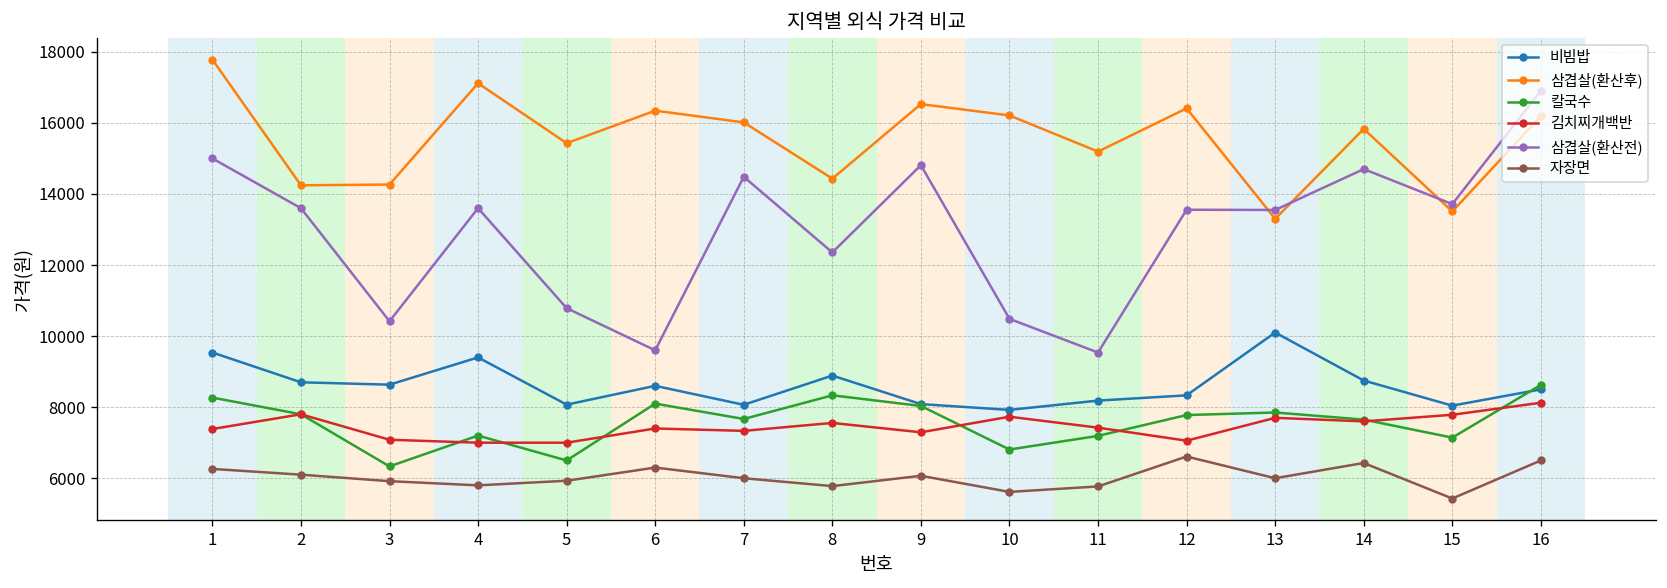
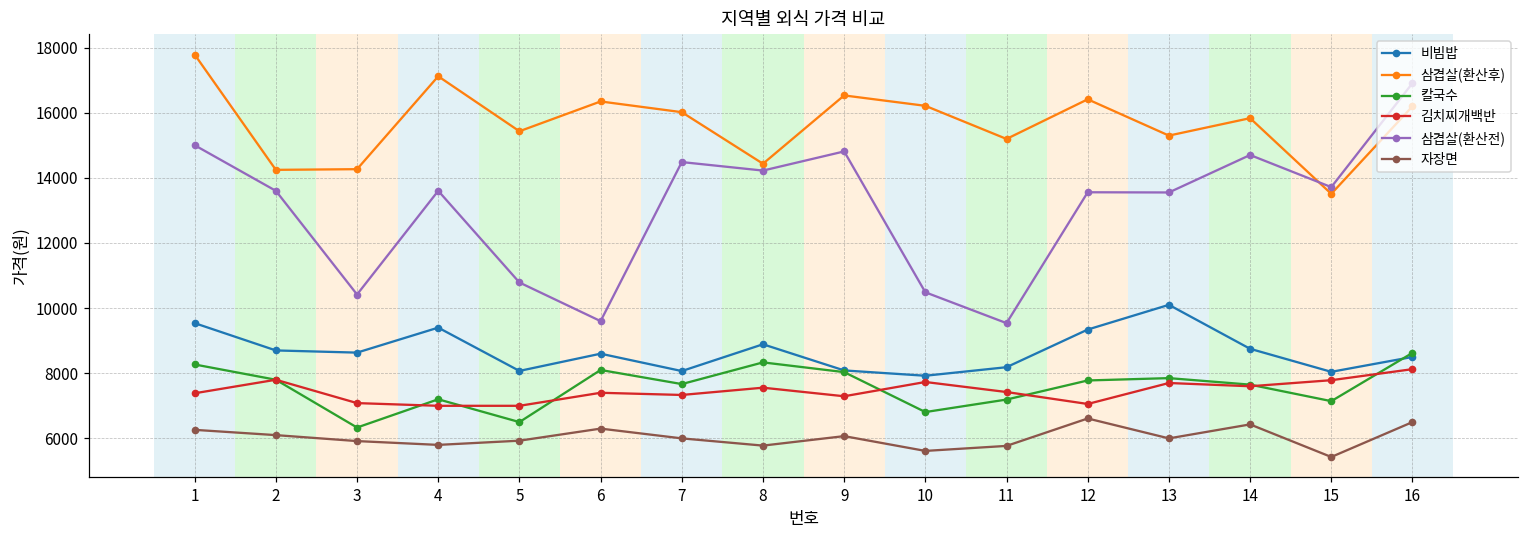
  {
    "비빔밥": {
      "1": 9500,
      "2": 8700,
      "3": 8600,
      "4": 9400,
      "5": 8100,
      "6": 8600,
      "7": 8100,
      "8": 8900,
      "10": 7900,
      "11": 8200,
-     "12": 8300,
+     "12": 9300,
      "13": 10100,
      "14": 8800,
      "15": 8000,
      "16": 8500
    },
    "삼겹살(환산후)": {
      "1": 17800,
      "2": 14200,
      "3": 14300,
      "4": 17100,
      "5": 15400,
      "6": 16300,
      "7": 16000,
      "8": 14400,
      "9": 16500,
      "10": 16200,
      "11": 15200,
      "12": 16400,
-     "13": 13300,
+     "13": 15300,
      "14": 15800,
      "15": 13500
    },
    "칼국수": {
      "1": 8300,
      "3": 6300,
      "4": 7200,
      "5": 6500,
      "6": 8100,
      "7": 7700,
      "8": 8300,
      "10": 6800,
      "11": 7200,
      "12": 7800,
      "13": 7900,
      "15": 7100,
      "16": 8600
    },
    "김치찌개백반": {
      "1": 7400,
      "3": 7100,
      "4": 7000,
      "5": 7000,
      "6": 7400,
      "7": 7300,
      "8": 7600,
      "9": 7300,
      "10": 7700,
      "11": 7400,
      "12": 7100,
      "13": 7700,
      "15": 7800,
      "16": 8100
    },
    "삼겹살(환산전)": {
      "1": 15000,
      "2": 13600,
      "3": 10400,
      "4": 13600,
      "5": 10800,
      "6": 9600,
      "7": 14500,
-     "8": 12400,
+     "8": 14200,
      "9": 14800,
      "10": 10500,
      "11": 9500,
      "12": 13600,
      "13": 13600,
      "14": 14700,
      "15": 13700
    },
    "자장면": {
      "1": 6300,
      "2": 6100,
      "3": 5900,
      "4": 5800,
      "5": 5900,
      "6": 6300,
      "7": 6000,
      "8": 5800,
      "9": 6100,
      "10": 5600,
      "11": 5800,
      "12": 6600,
      "13": 6000,
      "14": 6400,
      "15": 5400,
      "16": 6500
    }
  }
